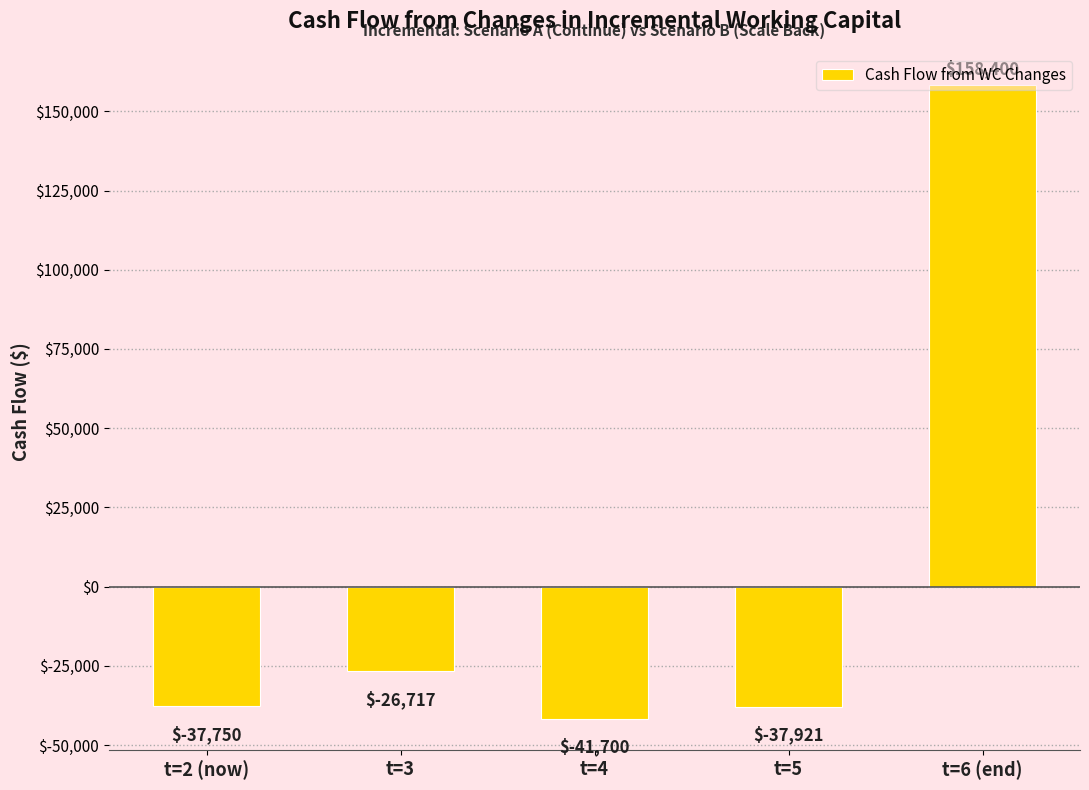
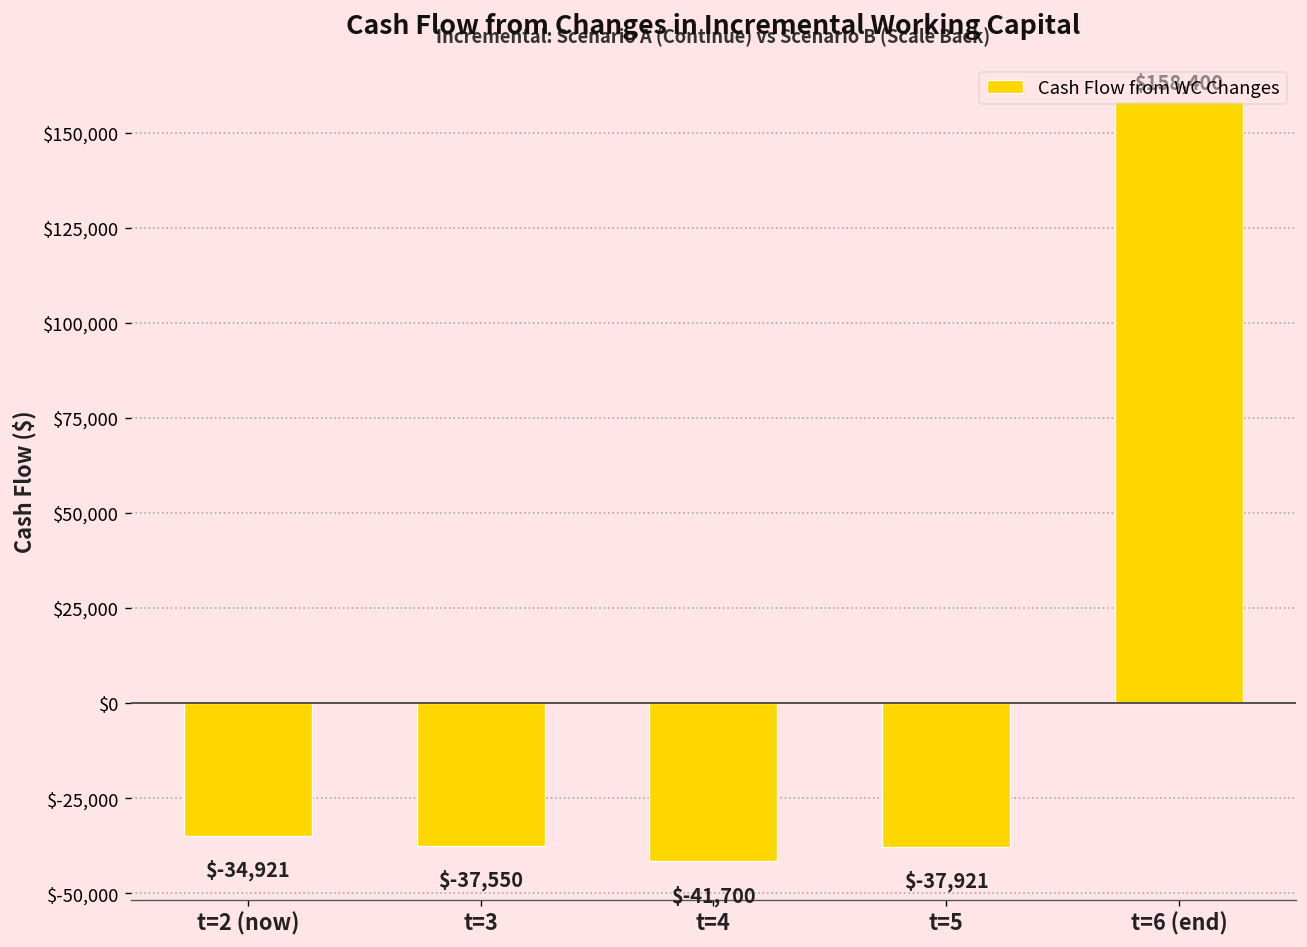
  {
-   "t=2 (now)": "$-37,750",
-   "t=3": "$-26,717",
+   "t=2 (now)": "$-34,921",
+   "t=3": "$-37,550",
    "t=4": "$-41,700",
    "t=5": "$-37,921"
  }
